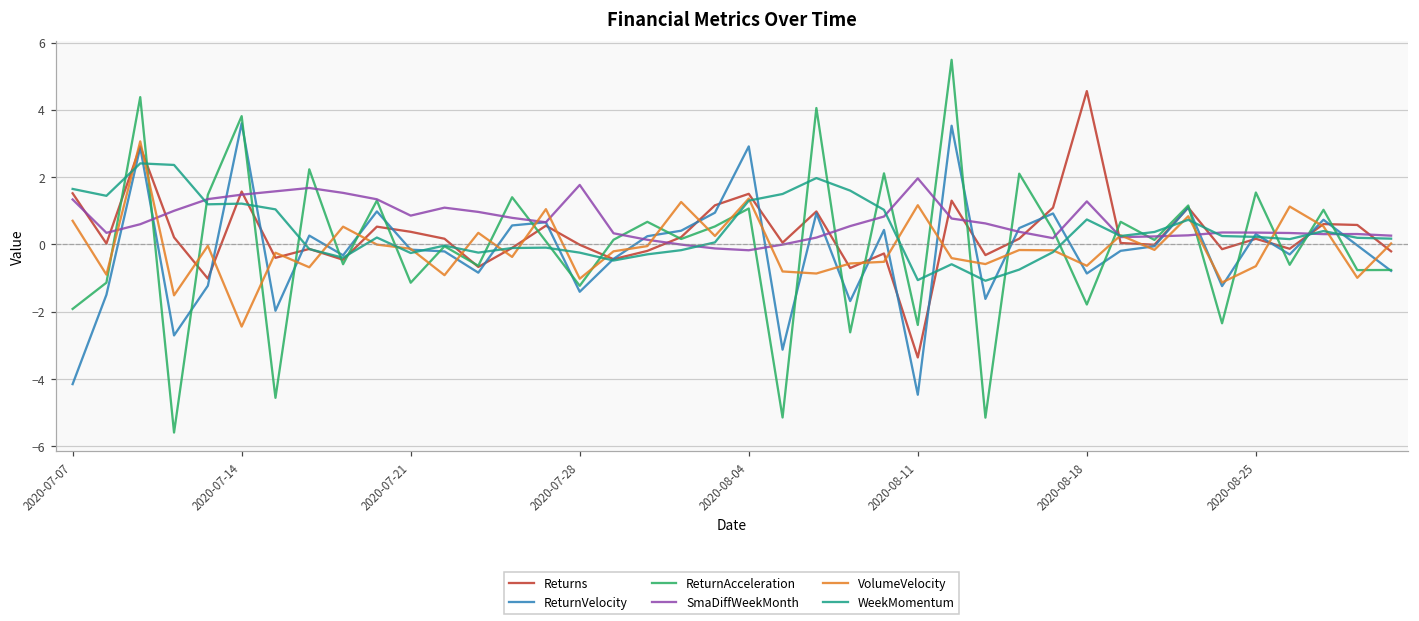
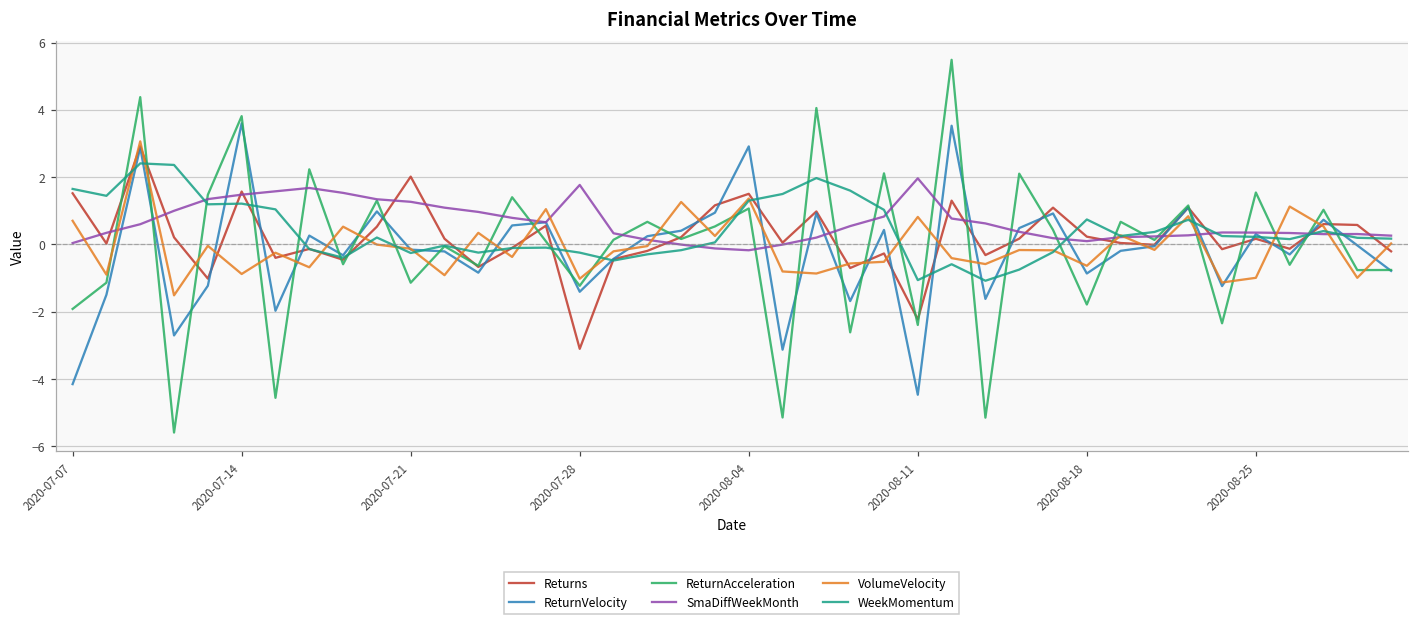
  {
    "Returns": {
      "2020-07-07": 1.5,
      "2020-07-14": 1.6,
-     "2020-07-21": 0.4,
-     "2020-07-28": 0.0,
+     "2020-07-21": 2.0,
+     "2020-07-28": -3.1,
      "2020-08-04": 1.5,
-     "2020-08-11": -3.4,
-     "2020-08-18": 4.6
+     "2020-08-11": -2.2,
+     "2020-08-18": 0.2
    },
    "ReturnVelocity": {
      "2020-07-07": -4.1,
      "2020-07-14": 3.6,
      "2020-07-28": -1.4,
      "2020-08-04": 2.9,
      "2020-08-11": -4.5,
      "2020-08-18": -0.9
    },
    "SmaDiffWeekMonth": {
-     "2020-07-07": 1.3,
+     "2020-07-07": 0.0,
      "2020-07-14": 1.5,
-     "2020-07-21": 0.9,
+     "2020-07-21": 1.3,
      "2020-07-28": 1.8,
      "2020-08-04": -0.2,
      "2020-08-11": 2.0,
-     "2020-08-18": 1.3
+     "2020-08-18": 0.1
    },
    "VolumeVelocity": {
      "2020-07-07": 0.7,
-     "2020-07-14": -2.4,
+     "2020-07-14": -0.9,
      "2020-07-28": -1.0,
-     "2020-08-11": 1.2,
+     "2020-08-11": 0.8,
      "2020-08-18": -0.6,
-     "2020-08-25": -0.6
+     "2020-08-25": -1.0
    }
  }
